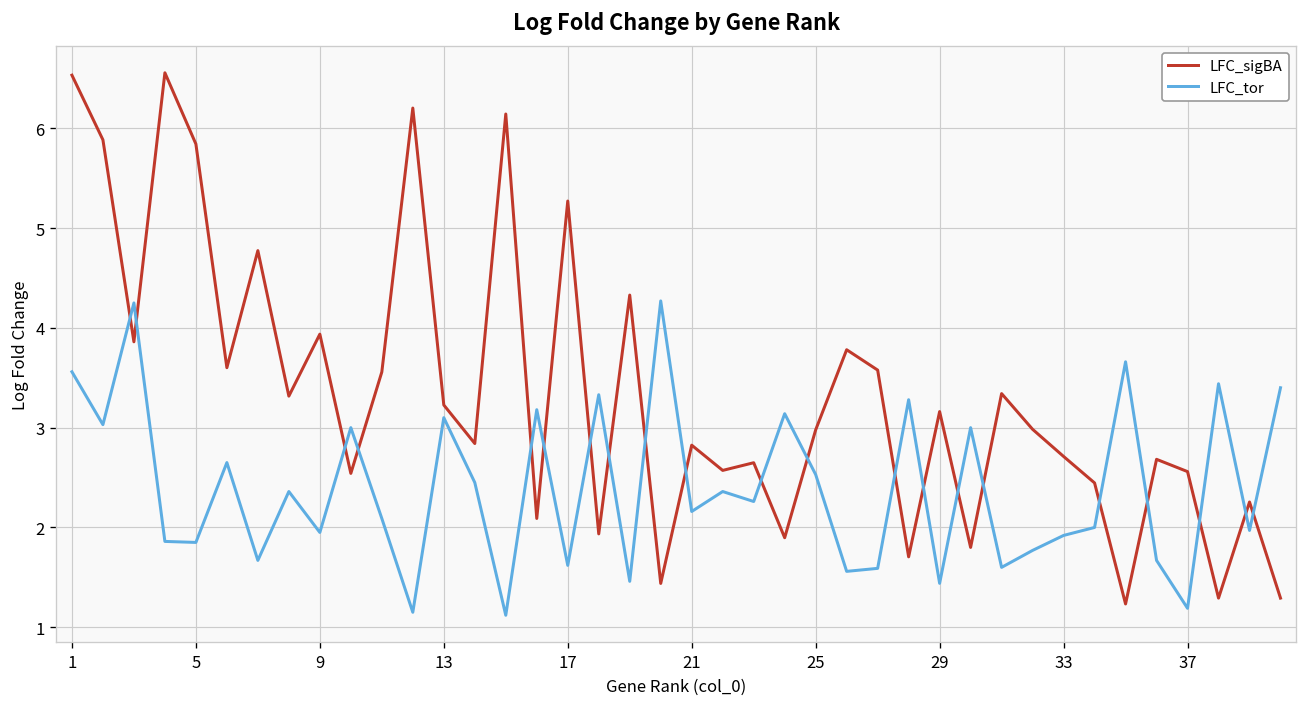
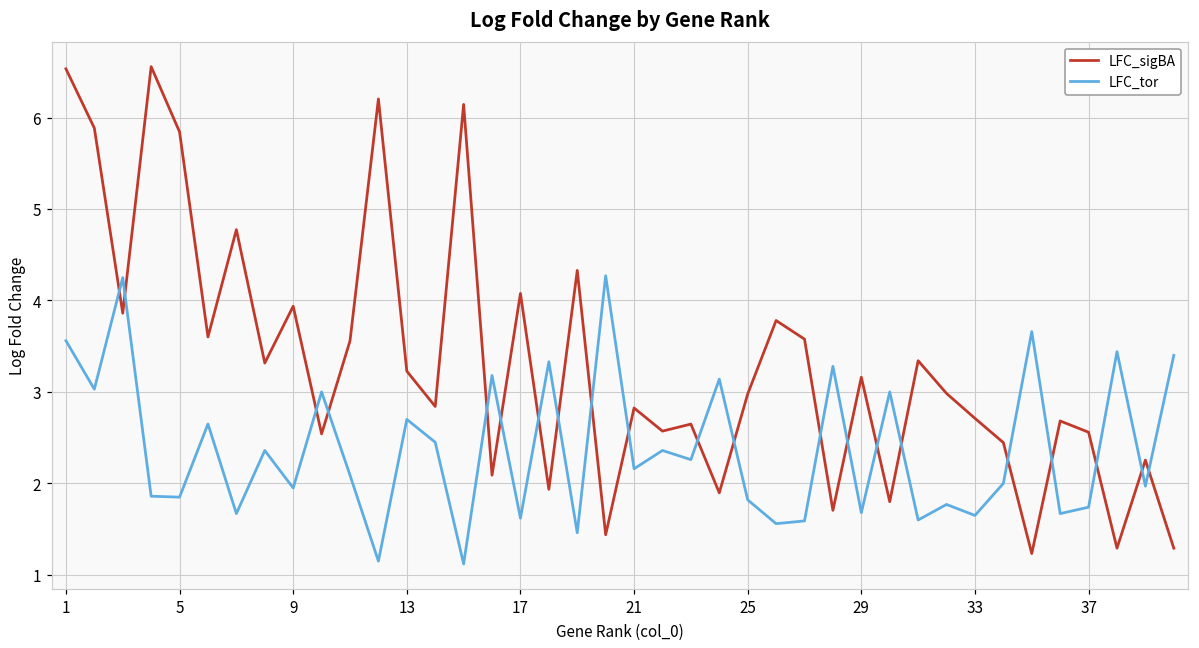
  {
    "LFC_sigBA": {
      "1": 6.5,
      "5": 5.8,
      "9": 3.9,
      "13": 3.2,
-     "17": 5.3,
+     "17": 4.1,
      "21": 2.8,
      "25": 3.0,
      "29": 3.2,
      "33": 2.7,
      "37": 2.6
    },
    "LFC_tor": {
      "1": 3.6,
      "5": 1.9,
      "9": 2.0,
-     "13": 3.1,
+     "13": 2.7,
      "17": 1.6,
      "21": 2.2,
-     "25": 2.5,
-     "29": 1.4,
-     "33": 1.9,
-     "37": 1.2
+     "25": 1.8,
+     "29": 1.7,
+     "33": 1.7,
+     "37": 1.7
    }
  }
